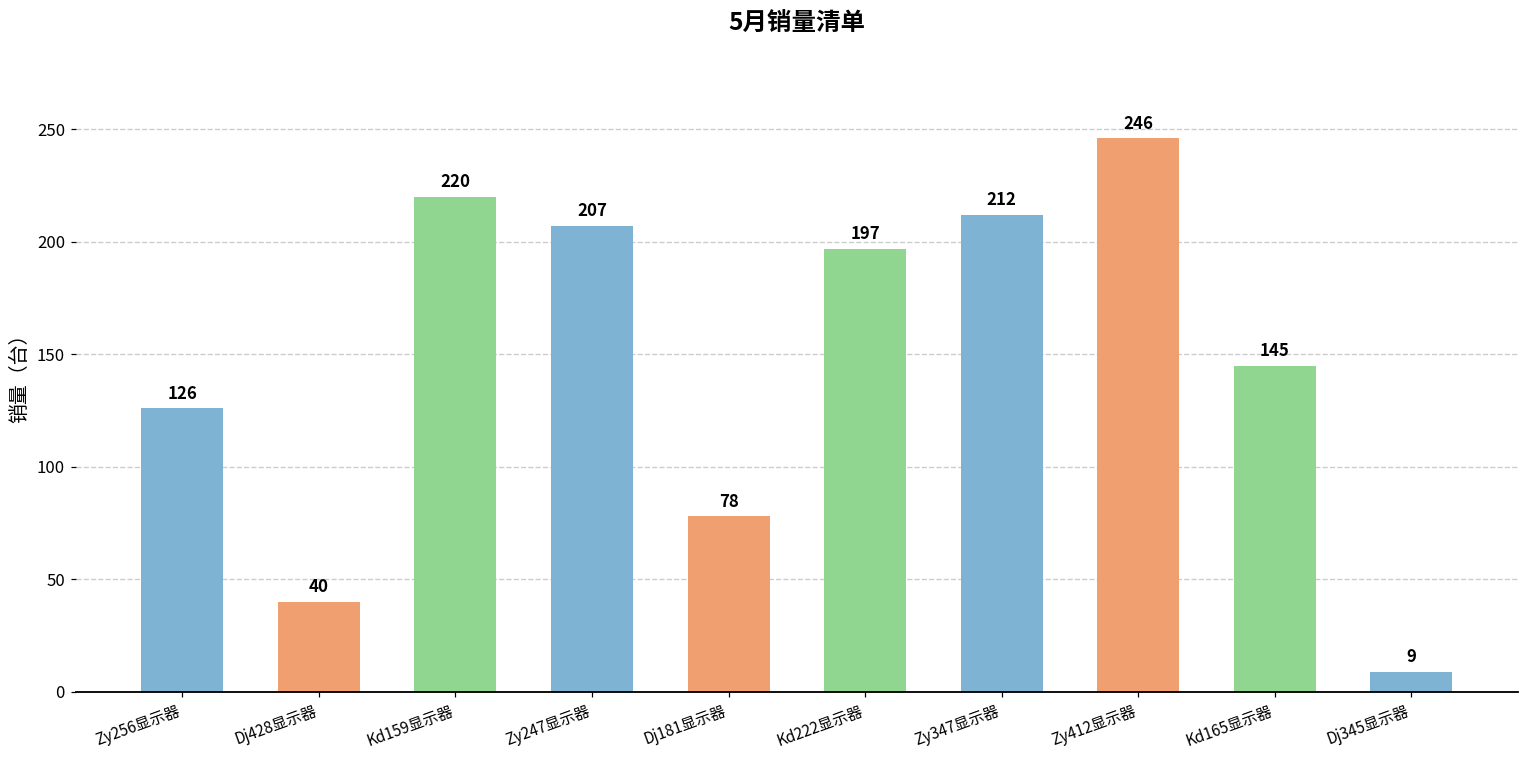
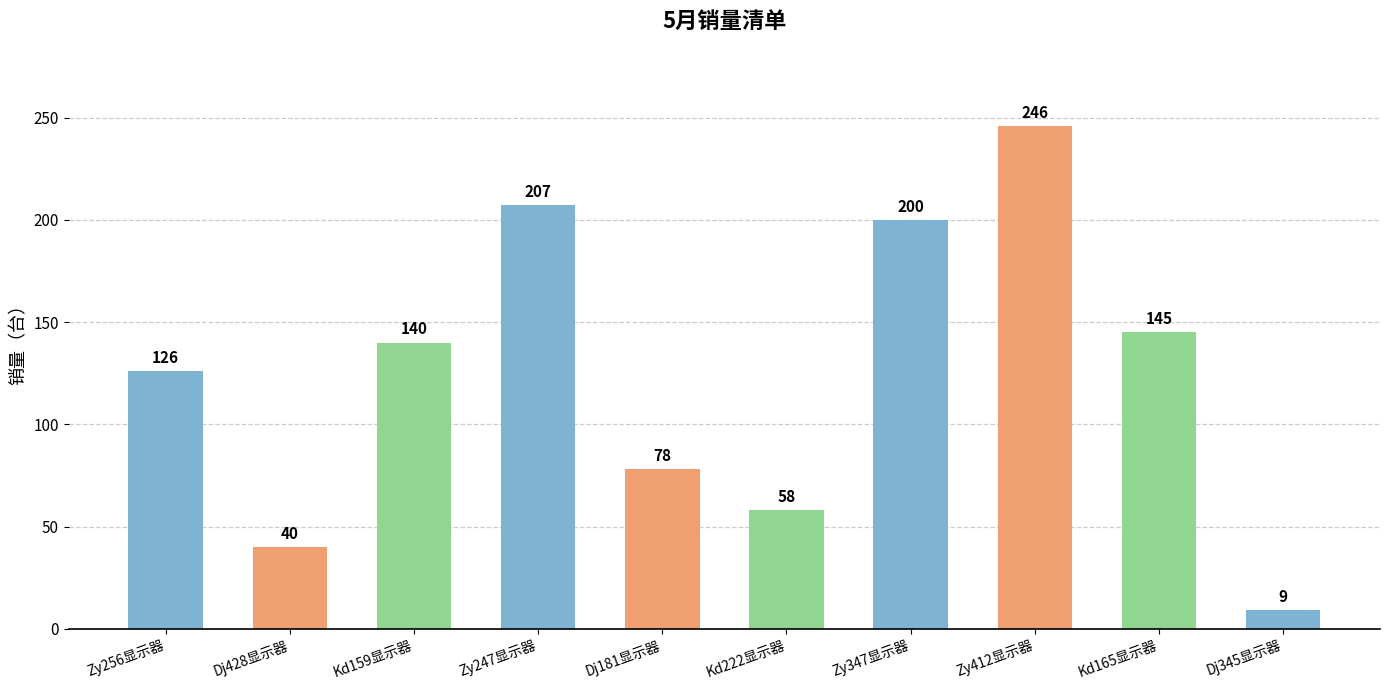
  {
    "Zy256显示器": 126,
    "Dj428显示器": 40,
-   "Kd159显示器": 220,
+   "Kd159显示器": 140,
    "Zy247显示器": 207,
    "Dj181显示器": 78,
-   "Kd222显示器": 197,
-   "Zy347显示器": 212,
+   "Kd222显示器": 58,
+   "Zy347显示器": 200,
    "Zy412显示器": 246,
    "Kd165显示器": 145,
    "Dj345显示器": 9
  }
